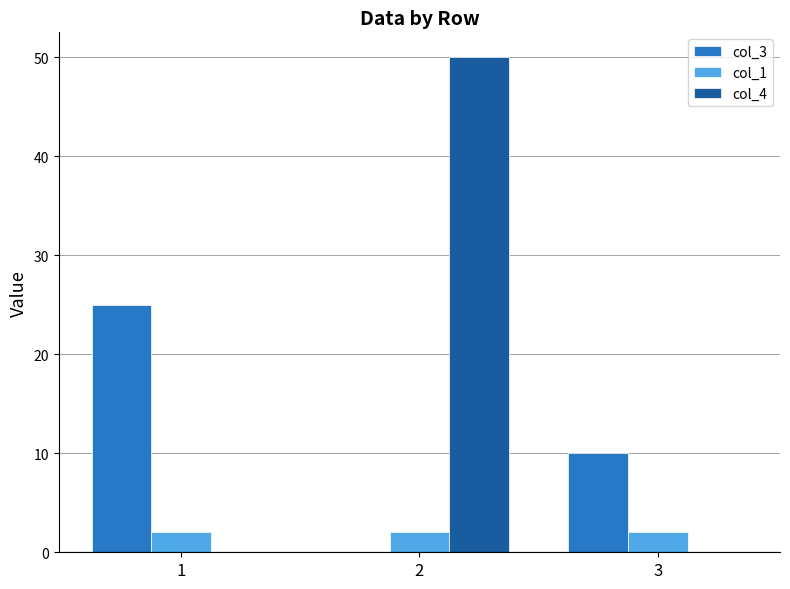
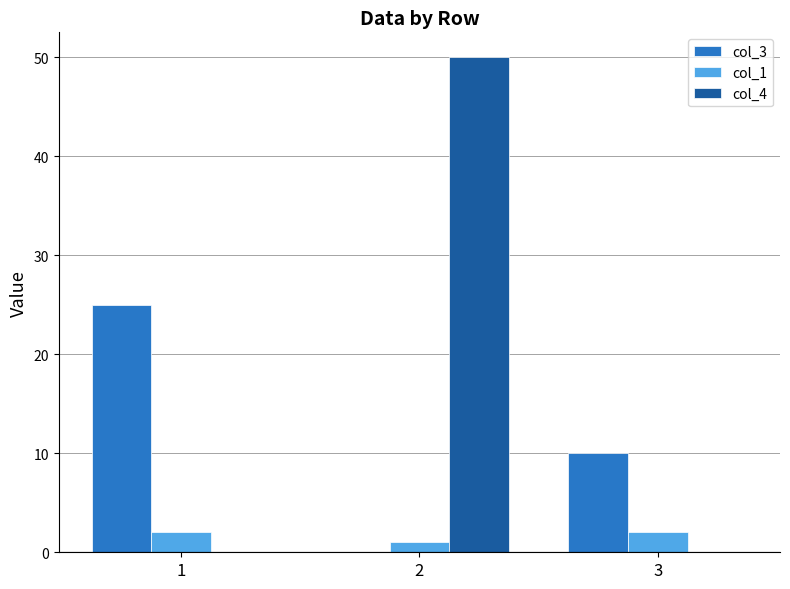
  {
    "col_1": {
      "1": 2,
-     "2": 2,
+     "2": 1,
      "3": 2
    }
  }
